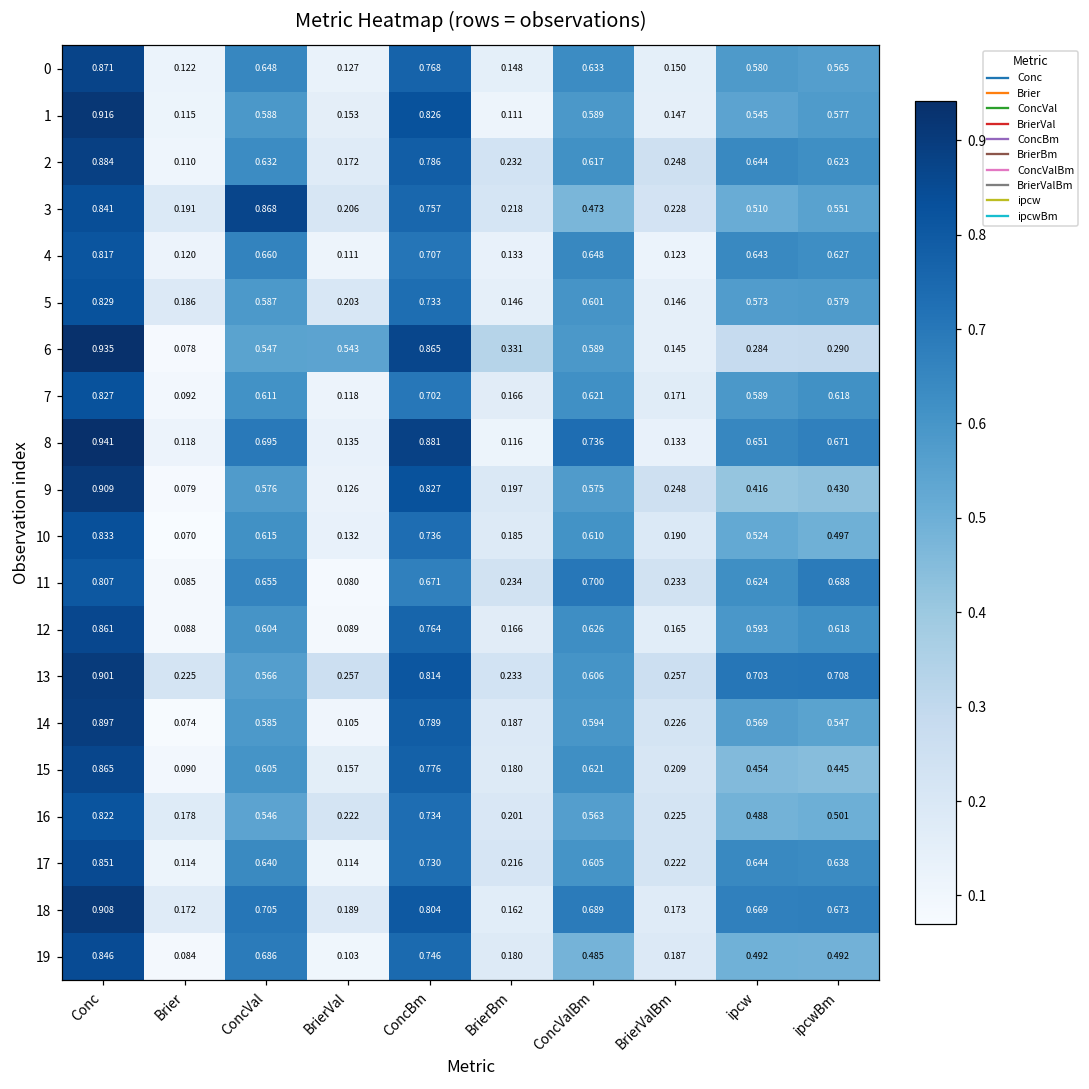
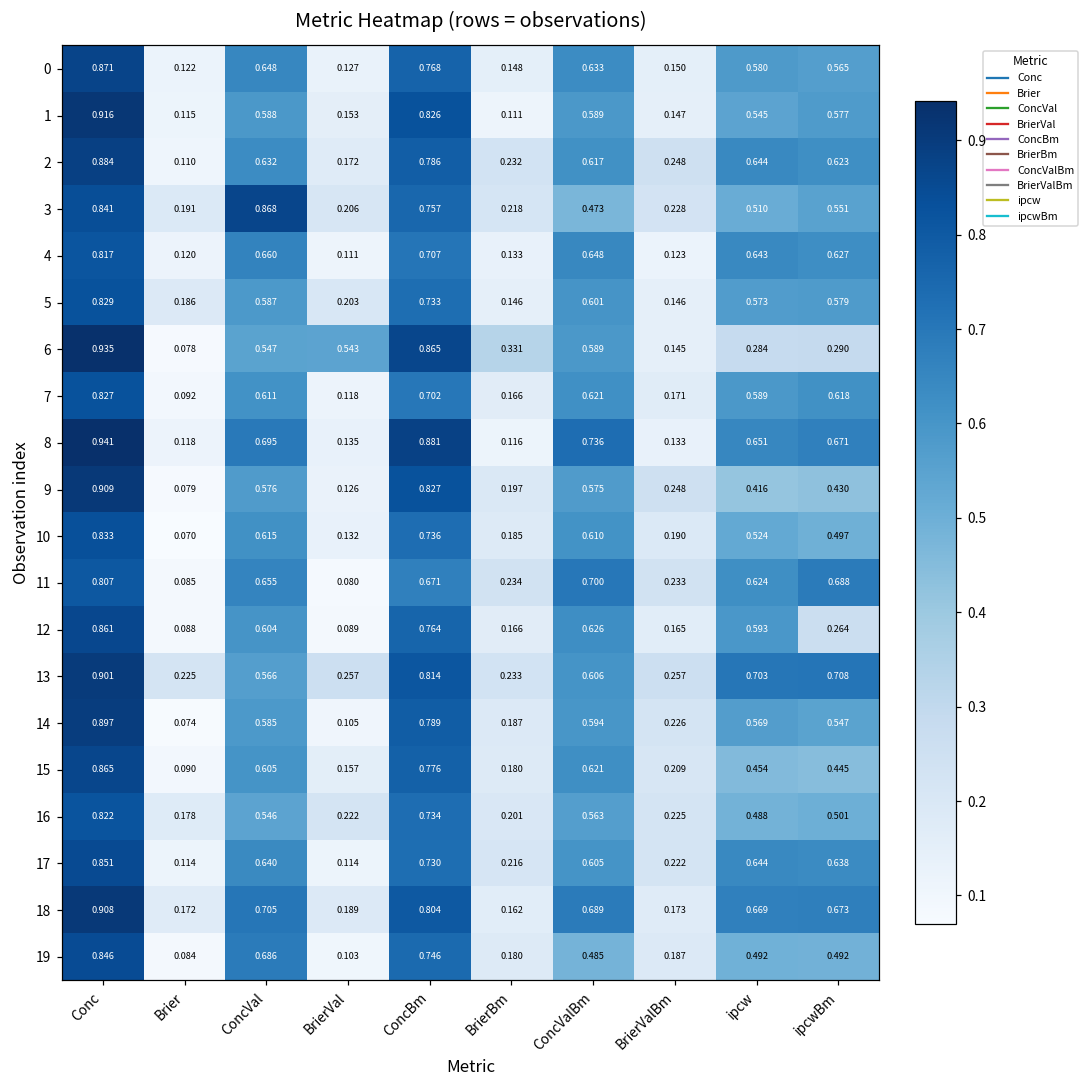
  {
    "0": {
      "Conc": 0.871,
      "Brier": 0.122,
      "ConcVal": 0.648,
      "BrierVal": 0.127,
      "ConcBm": 0.768,
      "BrierBm": 0.148,
      "ConcValBm": 0.633,
      "BrierValBm": 0.150,
      "ipcw": 0.580,
      "ipcwBm": 0.565
    },
    "1": {
      "Conc": 0.916,
      "Brier": 0.115,
      "ConcVal": 0.588,
      "BrierVal": 0.153,
      "ConcBm": 0.826,
      "BrierBm": 0.111,
      "ConcValBm": 0.589,
      "BrierValBm": 0.147,
      "ipcw": 0.545,
      "ipcwBm": 0.577
    },
    "2": {
      "Conc": 0.884,
      "Brier": 0.110,
      "ConcVal": 0.632,
      "BrierVal": 0.172,
      "ConcBm": 0.786,
      "BrierBm": 0.232,
      "ConcValBm": 0.617,
      "BrierValBm": 0.248,
      "ipcw": 0.644,
      "ipcwBm": 0.623
    },
    "3": {
      "Conc": 0.841,
      "Brier": 0.191,
      "ConcVal": 0.868,
      "BrierVal": 0.206,
      "ConcBm": 0.757,
      "BrierBm": 0.218,
      "ConcValBm": 0.473,
      "BrierValBm": 0.228,
      "ipcw": 0.510,
      "ipcwBm": 0.551
    },
    "4": {
      "Conc": 0.817,
      "Brier": 0.120,
      "ConcVal": 0.660,
      "BrierVal": 0.111,
      "ConcBm": 0.707,
      "BrierBm": 0.133,
      "ConcValBm": 0.648,
      "BrierValBm": 0.123,
      "ipcw": 0.643,
      "ipcwBm": 0.627
    },
    "5": {
      "Conc": 0.829,
      "Brier": 0.186,
      "ConcVal": 0.587,
      "BrierVal": 0.203,
      "ConcBm": 0.733,
      "BrierBm": 0.146,
      "ConcValBm": 0.601,
      "BrierValBm": 0.146,
      "ipcw": 0.573,
      "ipcwBm": 0.579
    },
    "6": {
      "Conc": 0.935,
      "Brier": 0.078,
      "ConcVal": 0.547,
      "BrierVal": 0.543,
      "ConcBm": 0.865,
      "BrierBm": 0.331,
      "ConcValBm": 0.589,
      "BrierValBm": 0.145,
      "ipcw": 0.284,
      "ipcwBm": 0.290
    },
    "7": {
      "Conc": 0.827,
      "Brier": 0.092,
      "ConcVal": 0.611,
      "BrierVal": 0.118,
      "ConcBm": 0.702,
      "BrierBm": 0.166,
      "ConcValBm": 0.621,
      "BrierValBm": 0.171,
      "ipcw": 0.589,
      "ipcwBm": 0.618
    },
    "8": {
      "Conc": 0.941,
      "Brier": 0.118,
      "ConcVal": 0.695,
      "BrierVal": 0.135,
      "ConcBm": 0.881,
      "BrierBm": 0.116,
      "ConcValBm": 0.736,
      "BrierValBm": 0.133,
      "ipcw": 0.651,
      "ipcwBm": 0.671
    },
    "9": {
      "Conc": 0.909,
      "Brier": 0.079,
      "ConcVal": 0.576,
      "BrierVal": 0.126,
      "ConcBm": 0.827,
      "BrierBm": 0.197,
      "ConcValBm": 0.575,
      "BrierValBm": 0.248,
      "ipcw": 0.416,
      "ipcwBm": 0.430
    },
    "10": {
      "Conc": 0.833,
      "Brier": 0.070,
      "ConcVal": 0.615,
      "BrierVal": 0.132,
      "ConcBm": 0.736,
      "BrierBm": 0.185,
      "ConcValBm": 0.610,
      "BrierValBm": 0.190,
      "ipcw": 0.524,
      "ipcwBm": 0.497
    },
    "11": {
      "Conc": 0.807,
      "Brier": 0.085,
      "ConcVal": 0.655,
      "BrierVal": 0.080,
      "ConcBm": 0.671,
      "BrierBm": 0.234,
      "ConcValBm": 0.700,
      "BrierValBm": 0.233,
      "ipcw": 0.624,
      "ipcwBm": 0.688
    },
    "12": {
      "Conc": 0.861,
      "Brier": 0.088,
      "ConcVal": 0.604,
      "BrierVal": 0.089,
      "ConcBm": 0.764,
      "BrierBm": 0.166,
      "ConcValBm": 0.626,
      "BrierValBm": 0.165,
      "ipcw": 0.593,
-     "ipcwBm": 0.618
+     "ipcwBm": 0.264
    },
    "13": {
      "Conc": 0.901,
      "Brier": 0.225,
      "ConcVal": 0.566,
      "BrierVal": 0.257,
      "ConcBm": 0.814,
      "BrierBm": 0.233,
      "ConcValBm": 0.606,
      "BrierValBm": 0.257,
      "ipcw": 0.703,
      "ipcwBm": 0.708
    },
    "14": {
      "Conc": 0.897,
      "Brier": 0.074,
      "ConcVal": 0.585,
      "BrierVal": 0.105,
      "ConcBm": 0.789,
      "BrierBm": 0.187,
      "ConcValBm": 0.594,
      "BrierValBm": 0.226,
      "ipcw": 0.569,
      "ipcwBm": 0.547
    },
    "15": {
      "Conc": 0.865,
      "Brier": 0.090,
      "ConcVal": 0.605,
      "BrierVal": 0.157,
      "ConcBm": 0.776,
      "BrierBm": 0.180,
      "ConcValBm": 0.621,
      "BrierValBm": 0.209,
      "ipcw": 0.454,
      "ipcwBm": 0.445
    },
    "16": {
      "Conc": 0.822,
      "Brier": 0.178,
      "ConcVal": 0.546,
      "BrierVal": 0.222,
      "ConcBm": 0.734,
      "BrierBm": 0.201,
      "ConcValBm": 0.563,
      "BrierValBm": 0.225,
      "ipcw": 0.488,
      "ipcwBm": 0.501
    },
    "17": {
      "Conc": 0.851,
      "Brier": 0.114,
      "ConcVal": 0.640,
      "BrierVal": 0.114,
      "ConcBm": 0.730,
      "BrierBm": 0.216,
      "ConcValBm": 0.605,
      "BrierValBm": 0.222,
      "ipcw": 0.644,
      "ipcwBm": 0.638
    },
    "18": {
      "Conc": 0.908,
      "Brier": 0.172,
      "ConcVal": 0.705,
      "BrierVal": 0.189,
      "ConcBm": 0.804,
      "BrierBm": 0.162,
      "ConcValBm": 0.689,
      "BrierValBm": 0.173,
      "ipcw": 0.669,
      "ipcwBm": 0.673
    },
    "19": {
      "Conc": 0.846,
      "Brier": 0.084,
      "ConcVal": 0.686,
      "BrierVal": 0.103,
      "ConcBm": 0.746,
      "BrierBm": 0.180,
      "ConcValBm": 0.485,
      "BrierValBm": 0.187,
      "ipcw": 0.492,
      "ipcwBm": 0.492
    }
  }
